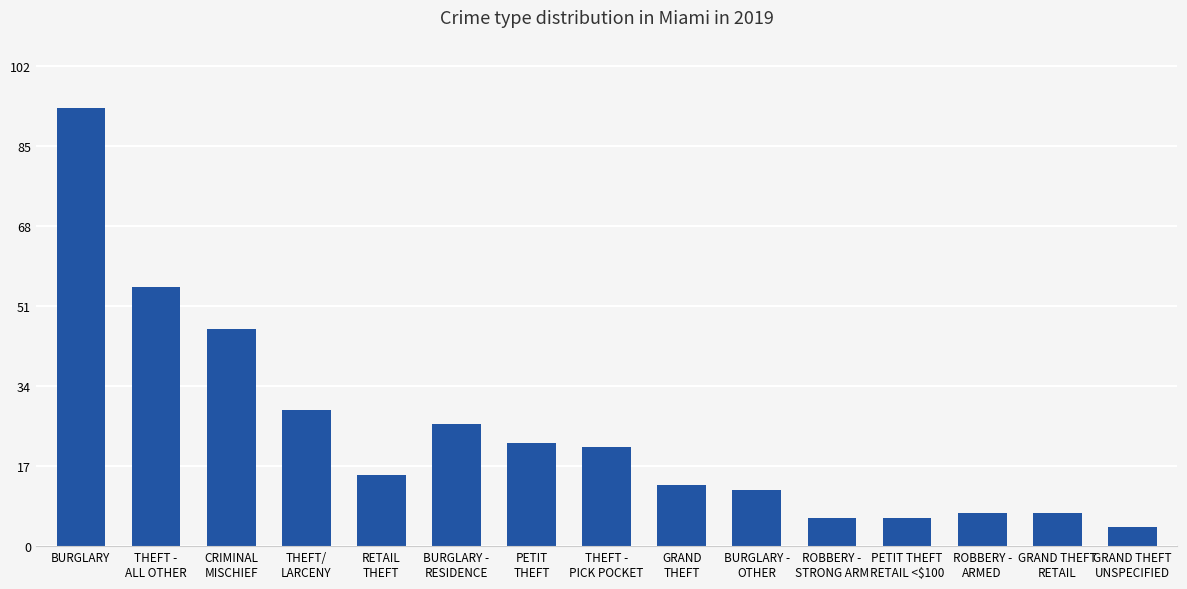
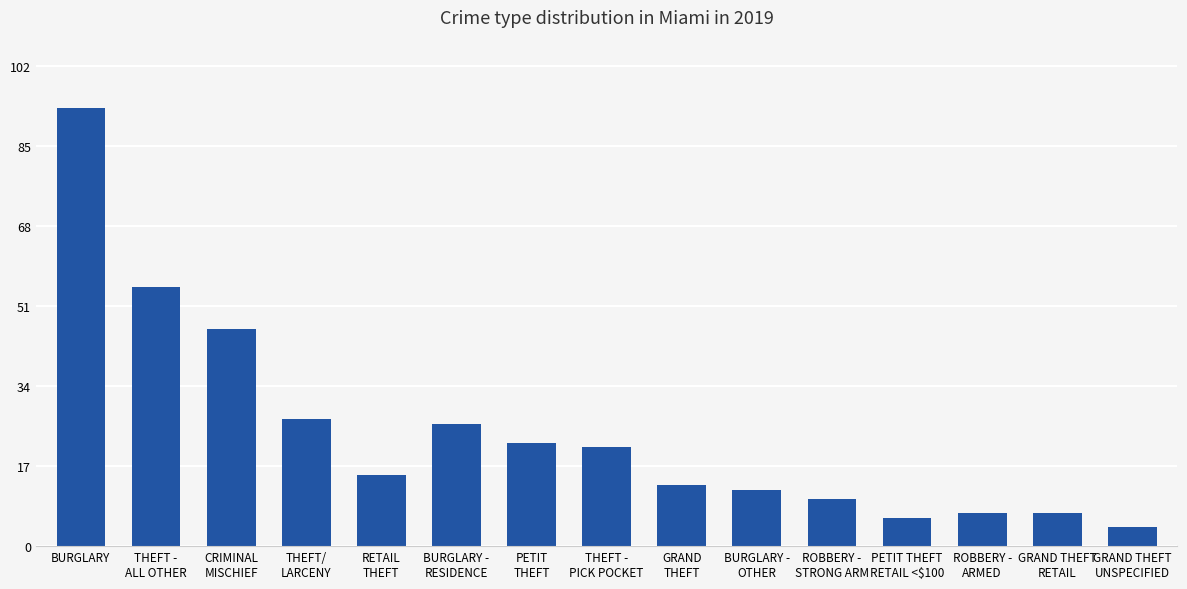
  {
    "BURGLARY": 93,
    "THEFT - ALL OTHER": 55,
    "CRIMINAL MISCHIEF": 46,
-   "THEFT/ LARCENY": 29,
+   "THEFT/ LARCENY": 27,
    "RETAIL THEFT": 15,
    "BURGLARY - RESIDENCE": 26,
    "PETIT THEFT": 22,
    "THEFT - PICK POCKET": 21,
    "GRAND THEFT": 13,
    "BURGLARY - OTHER": 12,
-   "ROBBERY - STRONG ARM": 6,
+   "ROBBERY - STRONG ARM": 10,
    "PETIT THEFT RETAIL <$100": 6,
    "ROBBERY - ARMED": 7,
    "GRAND THEFT RETAIL": 7,
    "GRAND THEFT UNSPECIFIED": 4
  }
